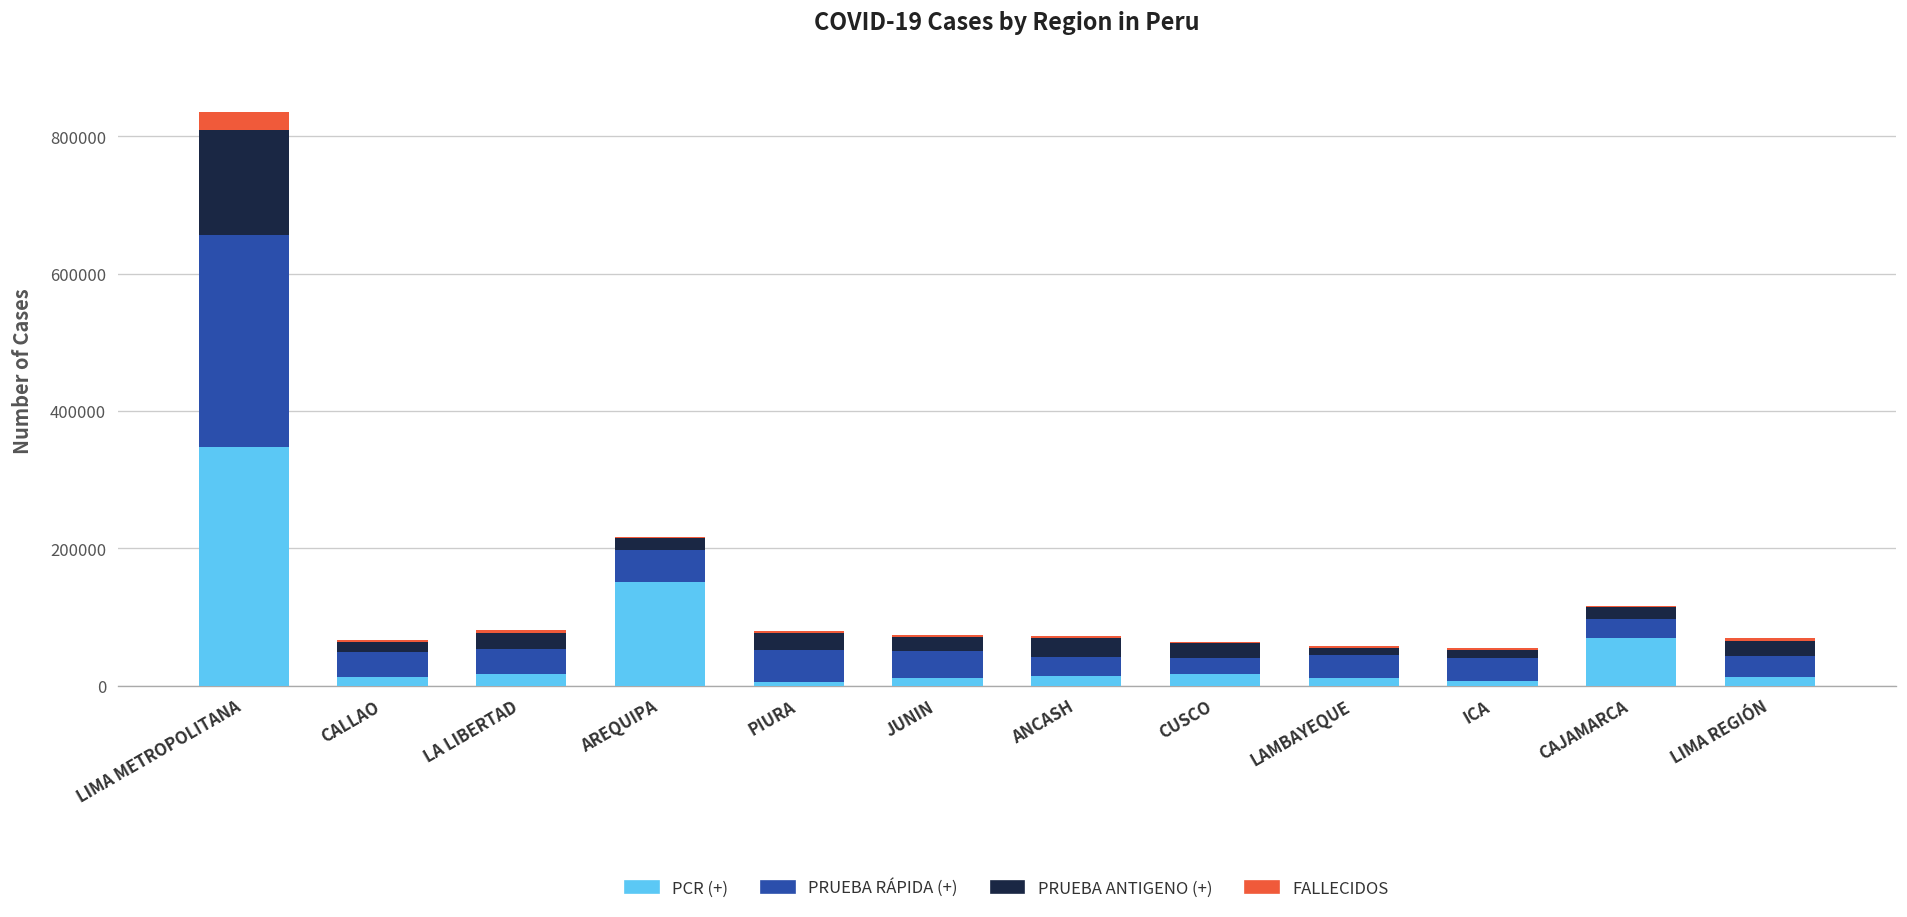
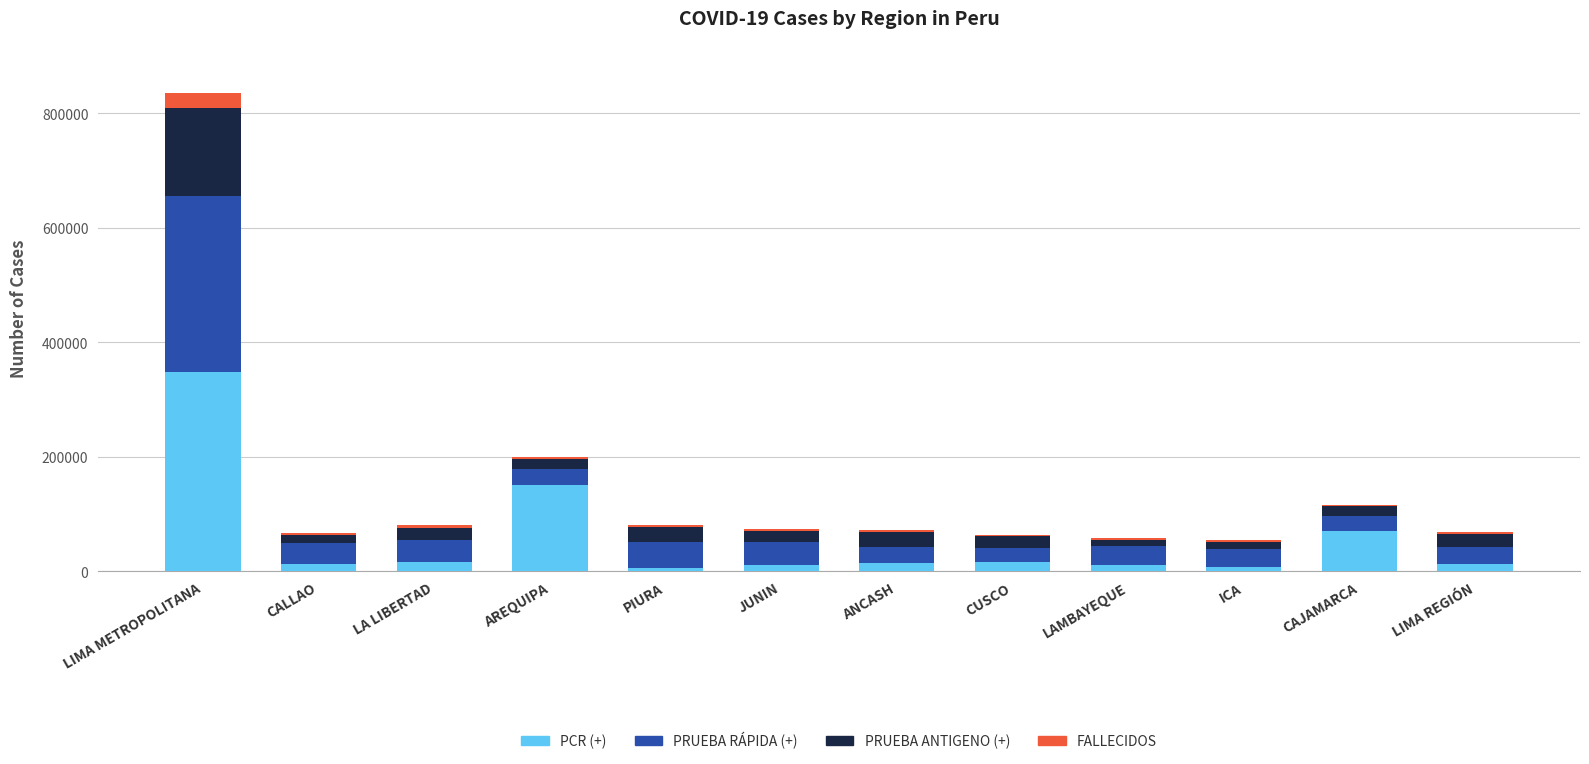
  {
    "PCR (+)": {
      "LIMA METROPOLITANA": 350000,
      "CALLAO": 10000,
      "LA LIBERTAD": 20000,
      "AREQUIPA": 150000,
      "PIURA": 10000,
      "JUNIN": 10000,
      "ANCASH": 10000,
      "CUSCO": 20000,
      "LAMBAYEQUE": 10000,
      "ICA": 10000,
      "CAJAMARCA": 70000,
      "LIMA REGIÓN": 10000
    },
    "PRUEBA RÁPIDA (+)": {
      "LIMA METROPOLITANA": 310000,
      "CALLAO": 40000,
      "LA LIBERTAD": 40000,
-     "AREQUIPA": 50000,
+     "AREQUIPA": 30000,
      "PIURA": 50000,
      "JUNIN": 40000,
      "ANCASH": 30000,
      "CUSCO": 20000,
      "LAMBAYEQUE": 30000,
      "ICA": 30000,
      "CAJAMARCA": 30000,
      "LIMA REGIÓN": 30000
    },
    "PRUEBA ANTIGENO (+)": {
      "LIMA METROPOLITANA": 150000,
      "CALLAO": 20000,
      "LA LIBERTAD": 20000,
      "AREQUIPA": 20000,
      "PIURA": 30000,
      "JUNIN": 20000,
      "ANCASH": 30000,
      "CUSCO": 20000,
      "LAMBAYEQUE": 10000,
      "ICA": 10000,
      "CAJAMARCA": 20000,
      "LIMA REGIÓN": 20000
    },
    "FALLECIDOS": {
      "LIMA METROPOLITANA": 30000
    }
  }
